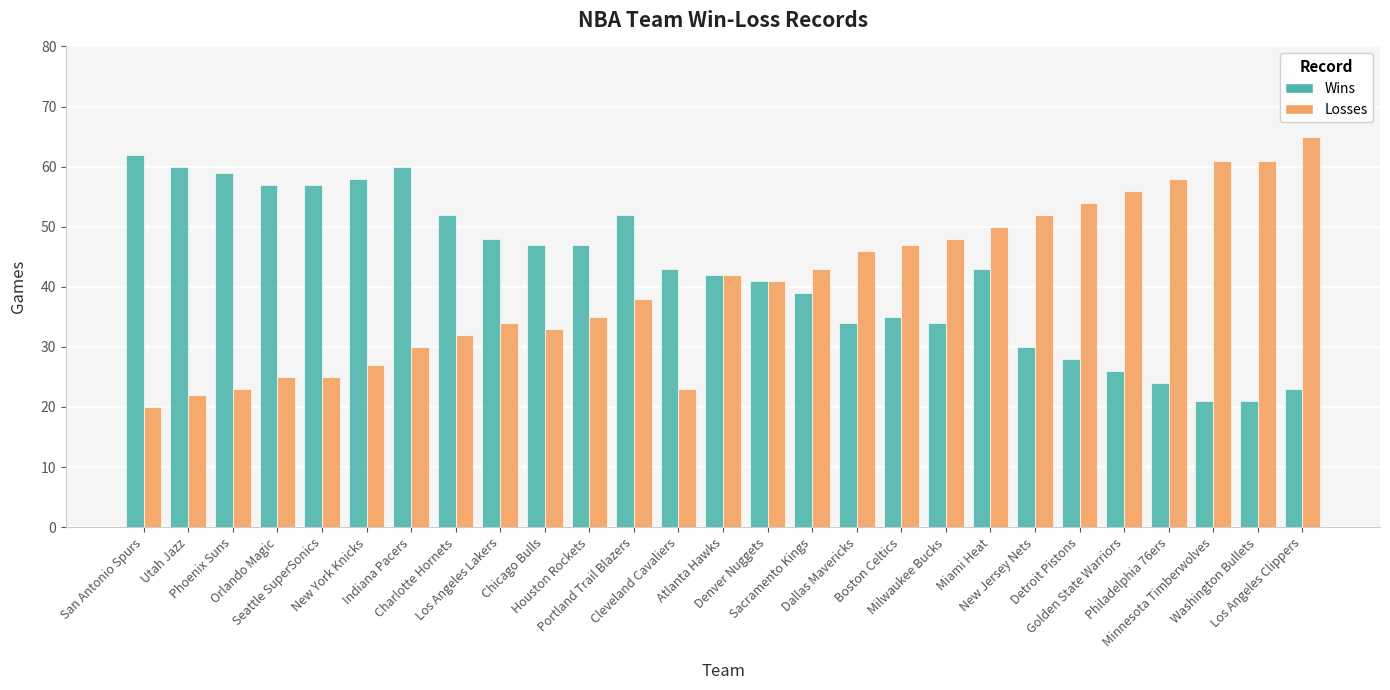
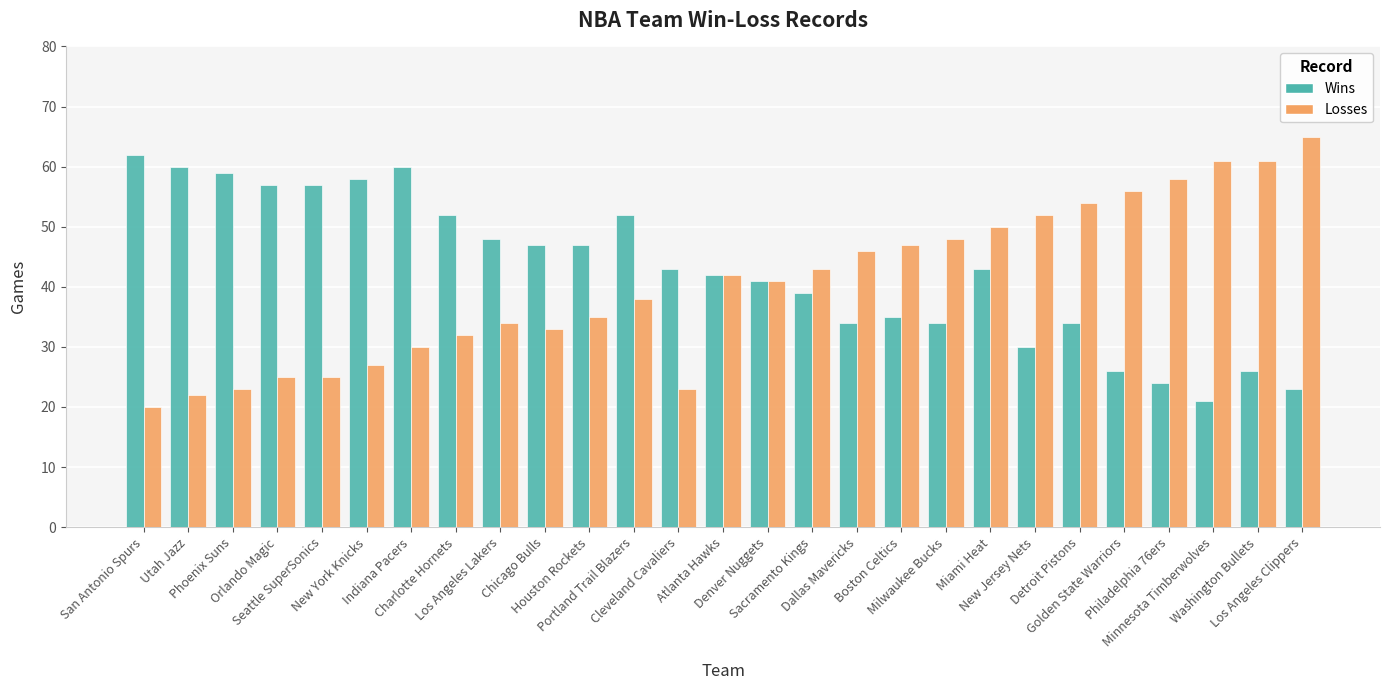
  {
    "Wins": {
      "San Antonio Spurs": 62,
      "Utah Jazz": 60,
      "Phoenix Suns": 59,
      "Orlando Magic": 57,
      "Seattle SuperSonics": 57,
      "New York Knicks": 58,
      "Indiana Pacers": 60,
      "Charlotte Hornets": 52,
      "Los Angeles Lakers": 48,
      "Chicago Bulls": 47,
      "Houston Rockets": 47,
      "Portland Trail Blazers": 52,
      "Cleveland Cavaliers": 43,
      "Atlanta Hawks": 42,
      "Denver Nuggets": 41,
      "Sacramento Kings": 39,
      "Dallas Mavericks": 34,
      "Boston Celtics": 35,
      "Milwaukee Bucks": 34,
      "Miami Heat": 43,
      "New Jersey Nets": 30,
-     "Detroit Pistons": 28,
+     "Detroit Pistons": 34,
      "Golden State Warriors": 26,
      "Philadelphia 76ers": 24,
      "Minnesota Timberwolves": 21,
-     "Washington Bullets": 21,
+     "Washington Bullets": 26,
      "Los Angeles Clippers": 23
    },
    "Losses": {
      "San Antonio Spurs": 20,
      "Utah Jazz": 22,
      "Phoenix Suns": 23,
      "Orlando Magic": 25,
      "Seattle SuperSonics": 25,
      "New York Knicks": 27,
      "Indiana Pacers": 30,
      "Charlotte Hornets": 32,
      "Los Angeles Lakers": 34,
      "Chicago Bulls": 33,
      "Houston Rockets": 35,
      "Portland Trail Blazers": 38,
      "Cleveland Cavaliers": 23,
      "Atlanta Hawks": 42,
      "Denver Nuggets": 41,
      "Sacramento Kings": 43,
      "Dallas Mavericks": 46,
      "Boston Celtics": 47,
      "Milwaukee Bucks": 48,
      "Miami Heat": 50,
      "New Jersey Nets": 52,
      "Detroit Pistons": 54,
      "Golden State Warriors": 56,
      "Philadelphia 76ers": 58,
      "Minnesota Timberwolves": 61,
      "Washington Bullets": 61,
      "Los Angeles Clippers": 65
    }
  }
